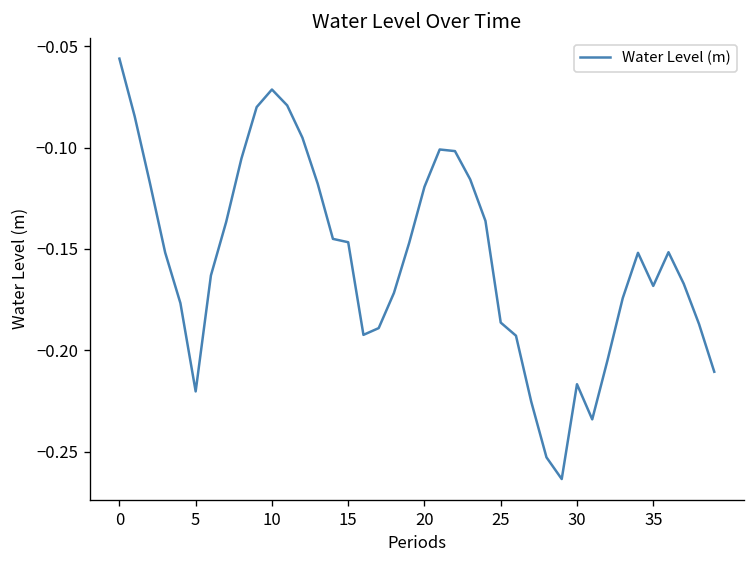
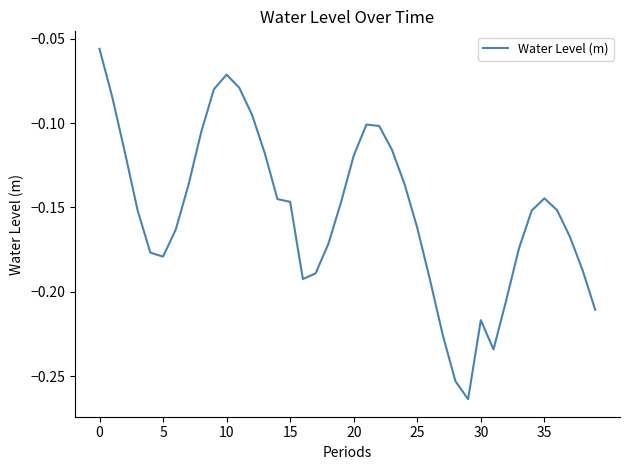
  {
    "0": -0.056,
-   "5": -0.220,
+   "5": -0.179,
    "10": -0.071,
    "15": -0.147,
    "20": -0.119,
-   "25": -0.186,
+   "25": -0.162,
    "30": -0.217,
-   "35": -0.168
+   "35": -0.145
  }
